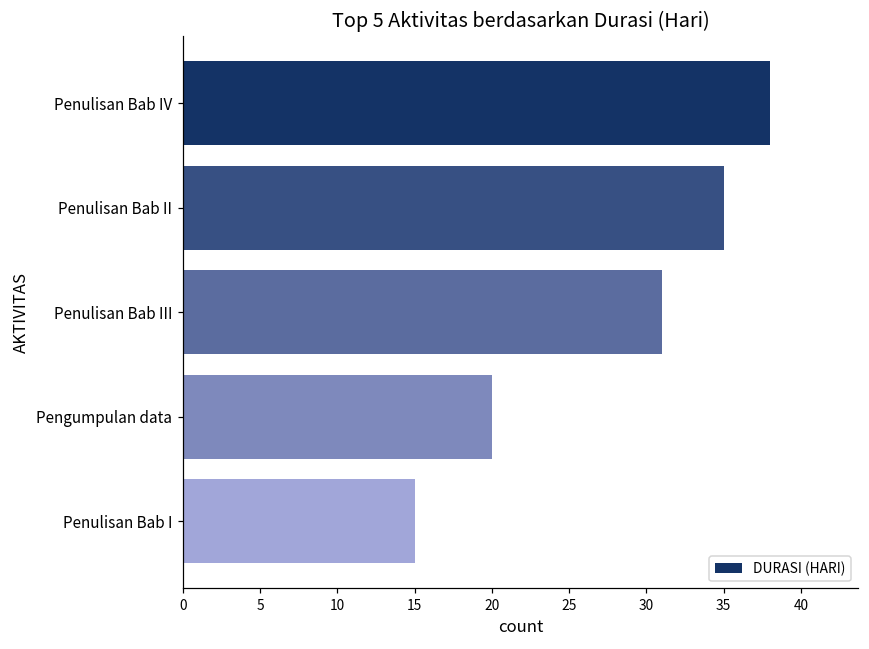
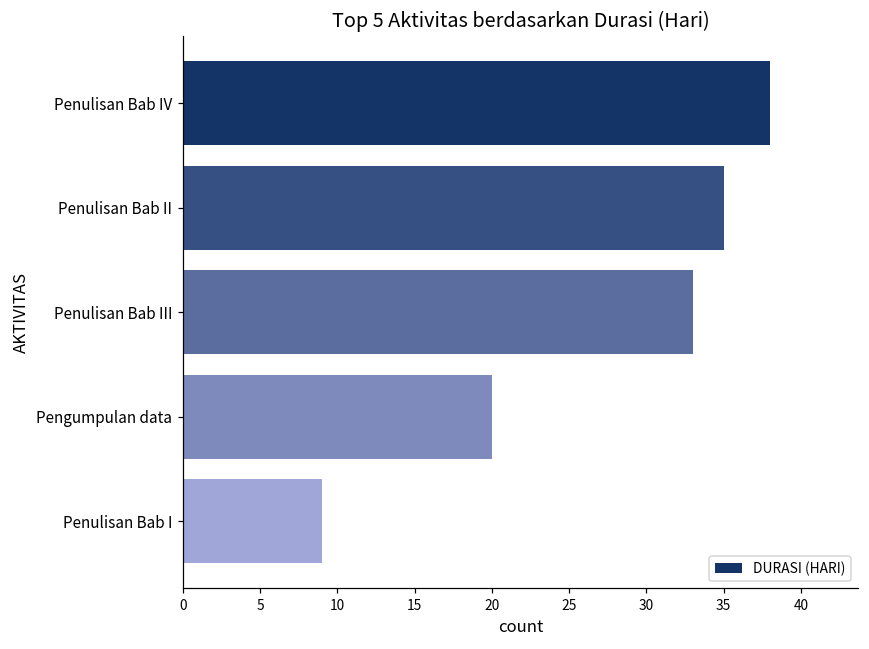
  {
    "Penulisan Bab IV": 38,
    "Penulisan Bab II": 35,
-   "Penulisan Bab III": 31,
+   "Penulisan Bab III": 33,
    "Pengumpulan data": 20,
-   "Penulisan Bab I": 15
+   "Penulisan Bab I": 9
  }
